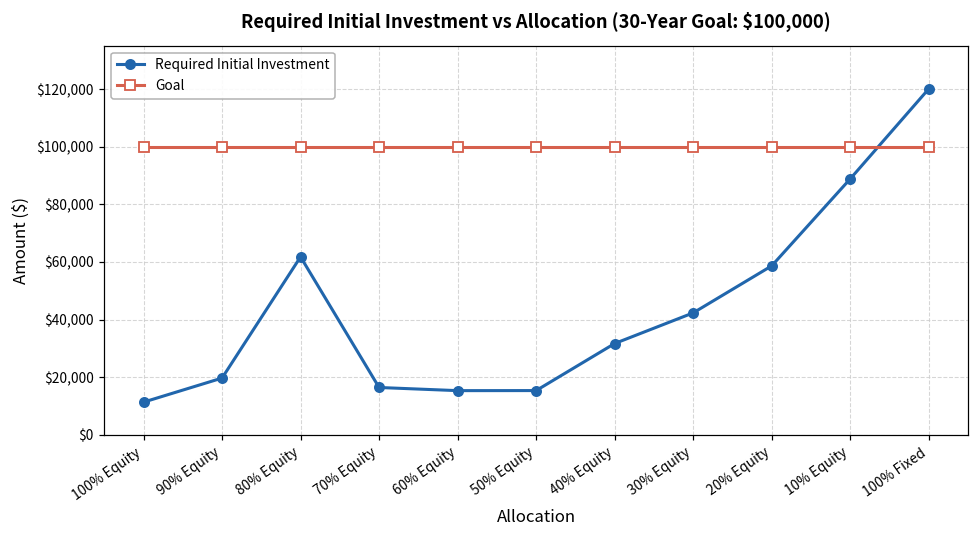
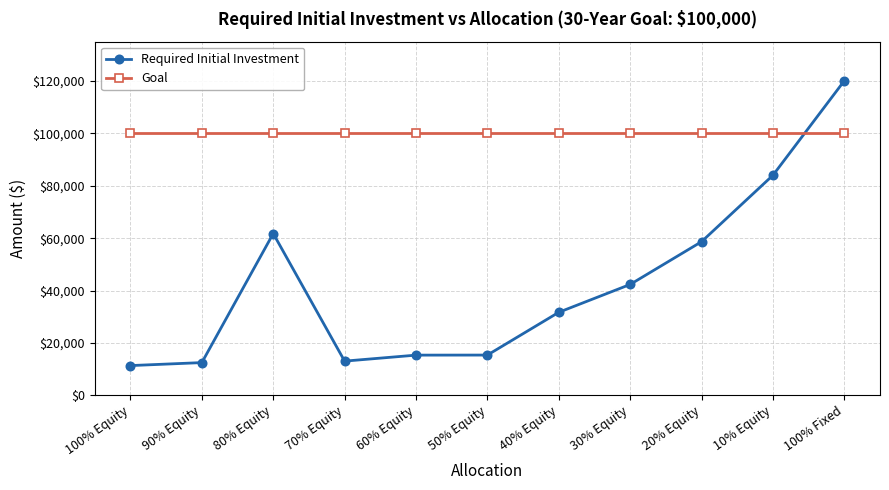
  {
    "Required Initial Investment": {
      "100% Equity": "$11,000",
-     "90% Equity": "$20,000",
+     "90% Equity": "$13,000",
      "80% Equity": "$62,000",
-     "70% Equity": "$16,000",
+     "70% Equity": "$13,000",
      "60% Equity": "$15,000",
      "50% Equity": "$15,000",
      "40% Equity": "$32,000",
      "30% Equity": "$42,000",
      "20% Equity": "$59,000",
-     "10% Equity": "$89,000",
+     "10% Equity": "$84,000",
      "100% Fixed": "$120,000"
    },
    "Goal": {
      "100% Equity": "$100,000",
      "90% Equity": "$100,000",
      "80% Equity": "$100,000",
      "70% Equity": "$100,000",
      "60% Equity": "$100,000",
      "50% Equity": "$100,000",
      "40% Equity": "$100,000",
      "30% Equity": "$100,000",
      "20% Equity": "$100,000",
      "10% Equity": "$100,000",
      "100% Fixed": "$100,000"
    }
  }
